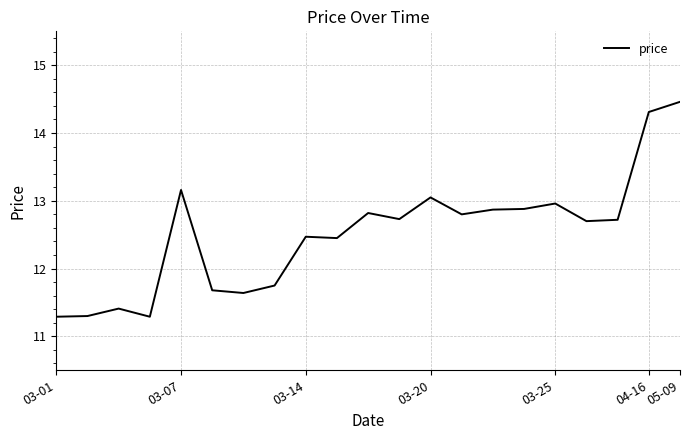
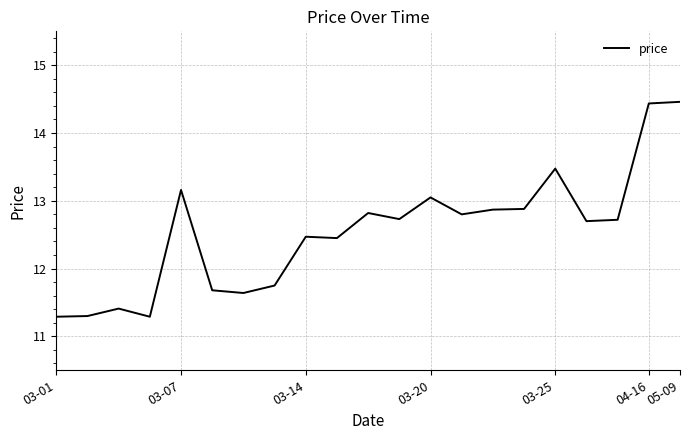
  {
    "03-01": 11.3,
    "03-07": 13.2,
    "03-14": 12.5,
    "03-20": 13.0,
-   "03-25": 13.0,
-   "04-16": 14.3,
+   "03-25": 13.5,
+   "04-16": 14.4,
    "05-09": 14.5
  }
